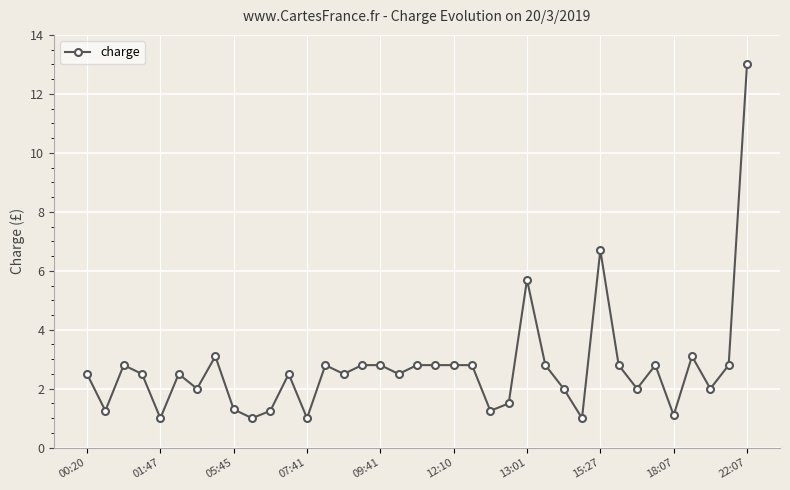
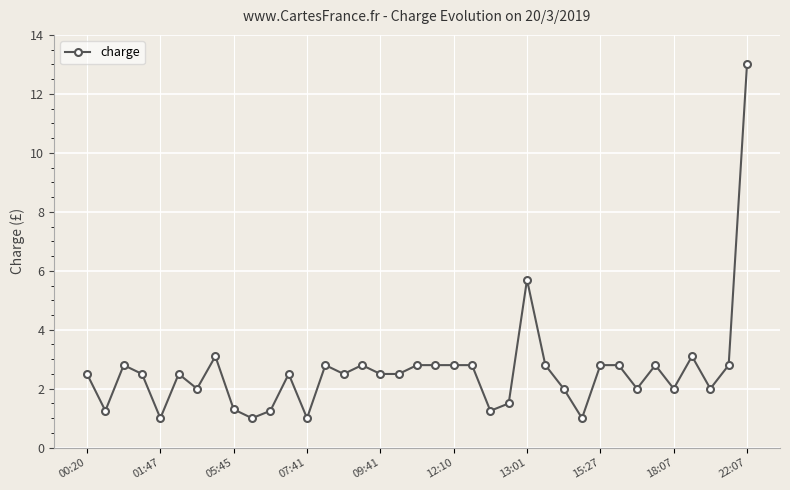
  {
    "00:20": 2.5,
    "01:47": 1.0,
    "05:45": 1.3,
    "07:41": 1.0,
-   "09:41": 2.8,
+   "09:41": 2.5,
    "12:10": 2.8,
    "13:01": 5.7,
-   "15:27": 6.7,
-   "18:07": 1.1,
+   "15:27": 2.8,
+   "18:07": 2.0,
    "22:07": 13.0
  }
